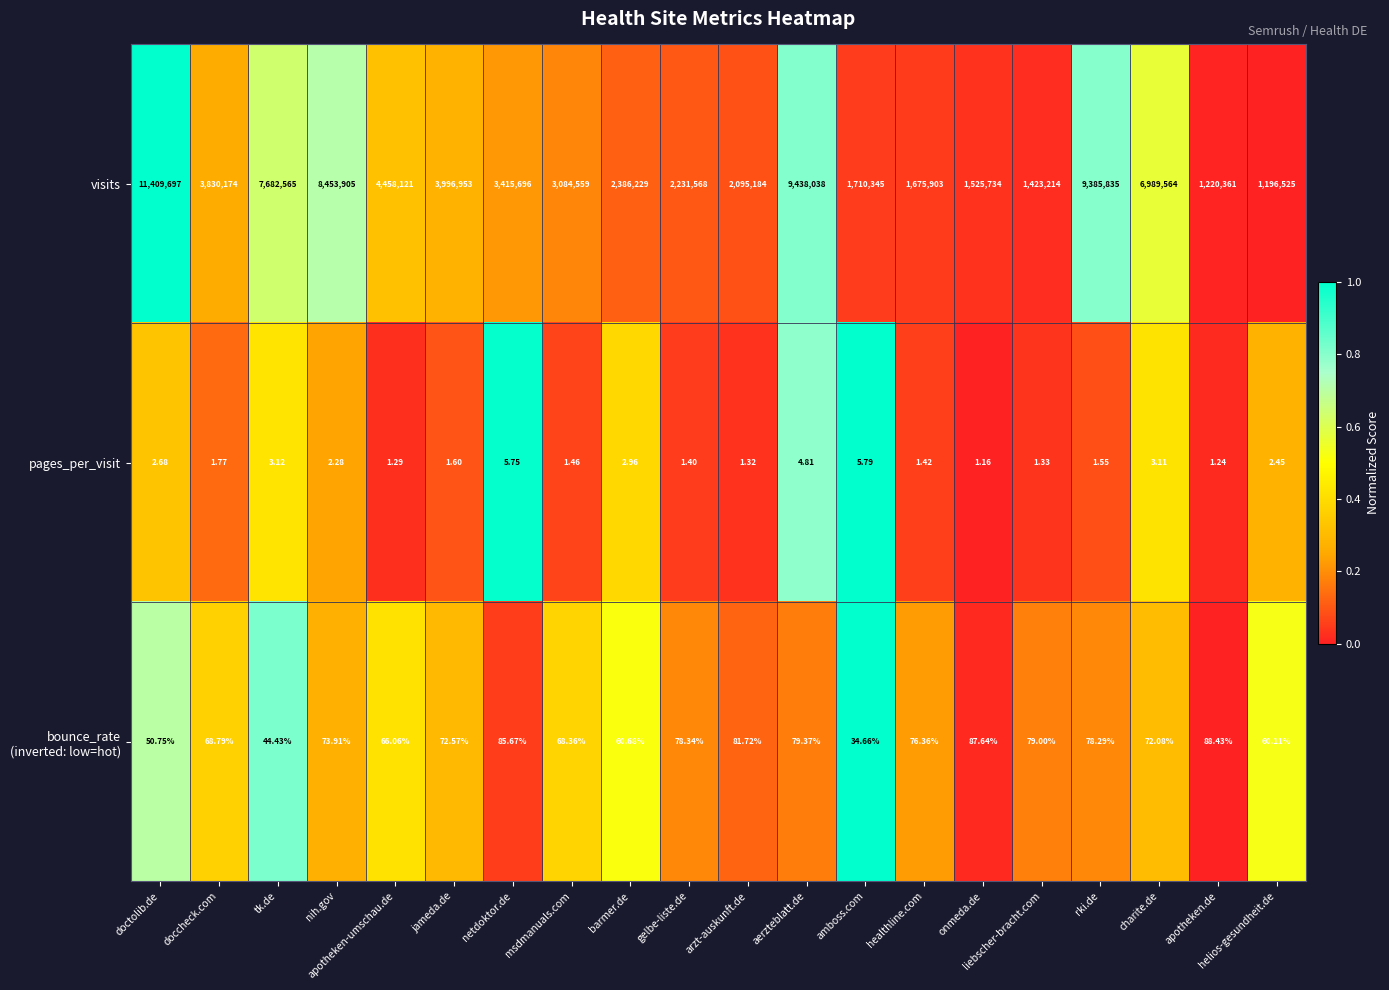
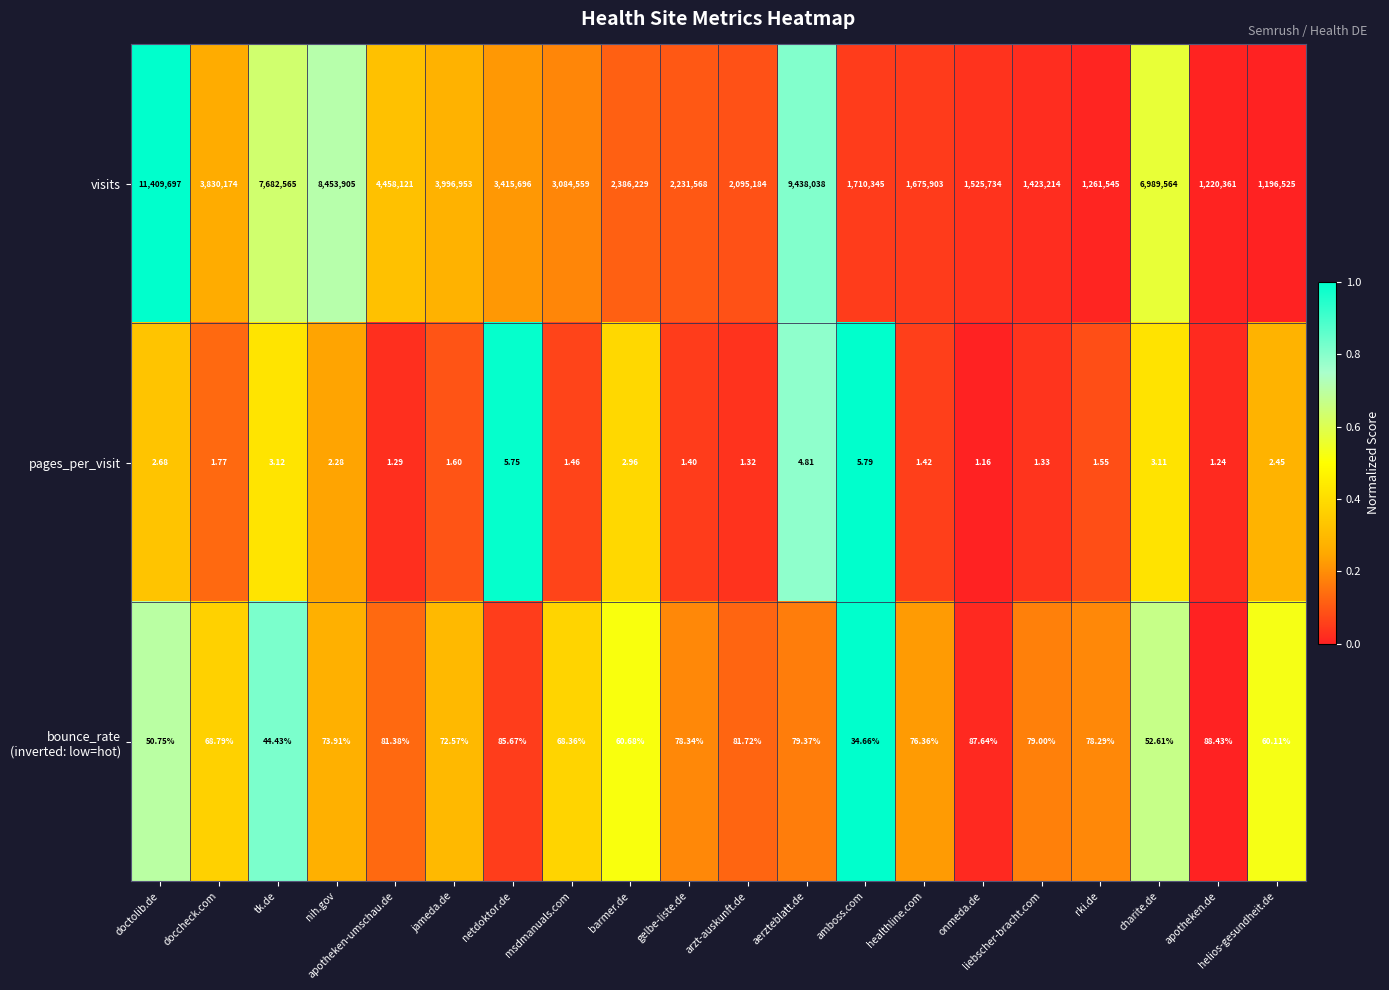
  {
    "visits": {
      "doctolib.de": "11,409,697",
      "doccheck.com": "3,830,174",
      "tk.de": "7,682,565",
      "nih.gov": "8,453,905",
      "apotheken-umschau.de": "4,458,121",
      "jameda.de": "3,996,953",
      "netdoktor.de": "3,415,696",
      "msdmanuals.com": "3,084,559",
      "barmer.de": "2,386,229",
      "gelbe-liste.de": "2,231,568",
      "arzt-auskunft.de": "2,095,184",
      "aerzteblatt.de": "9,438,038",
      "amboss.com": "1,710,345",
      "healthline.com": "1,675,903",
      "onmeda.de": "1,525,734",
      "liebscher-bracht.com": "1,423,214",
-     "rki.de": "9,385,835",
+     "rki.de": "1,261,545",
      "charite.de": "6,989,564",
      "apotheken.de": "1,220,361",
      "helios-gesundheit.de": "1,196,525"
    },
    "pages_per_visit": {
      "doctolib.de": "2.68",
      "doccheck.com": "1.77",
      "tk.de": "3.12",
      "nih.gov": "2.28",
      "apotheken-umschau.de": "1.29",
      "jameda.de": "1.60",
      "netdoktor.de": "5.75",
      "msdmanuals.com": "1.46",
      "barmer.de": "2.96",
      "gelbe-liste.de": "1.40",
      "arzt-auskunft.de": "1.32",
      "aerzteblatt.de": "4.81",
      "amboss.com": "5.79",
      "healthline.com": "1.42",
      "onmeda.de": "1.16",
      "liebscher-bracht.com": "1.33",
      "rki.de": "1.55",
      "charite.de": "3.11",
      "apotheken.de": "1.24",
      "helios-gesundheit.de": "2.45"
    },
    "bounce_rate (inverted: low=hot)": {
      "doctolib.de": "50.75%",
      "doccheck.com": "68.79%",
      "tk.de": "44.43%",
      "nih.gov": "73.91%",
-     "apotheken-umschau.de": "66.06%",
+     "apotheken-umschau.de": "81.38%",
      "jameda.de": "72.57%",
      "netdoktor.de": "85.67%",
      "msdmanuals.com": "68.36%",
      "barmer.de": "60.68%",
      "gelbe-liste.de": "78.34%",
      "arzt-auskunft.de": "81.72%",
      "aerzteblatt.de": "79.37%",
      "amboss.com": "34.66%",
      "healthline.com": "76.36%",
      "onmeda.de": "87.64%",
      "liebscher-bracht.com": "79.00%",
      "rki.de": "78.29%",
-     "charite.de": "72.08%",
+     "charite.de": "52.61%",
      "apotheken.de": "88.43%",
      "helios-gesundheit.de": "60.11%"
    }
  }
